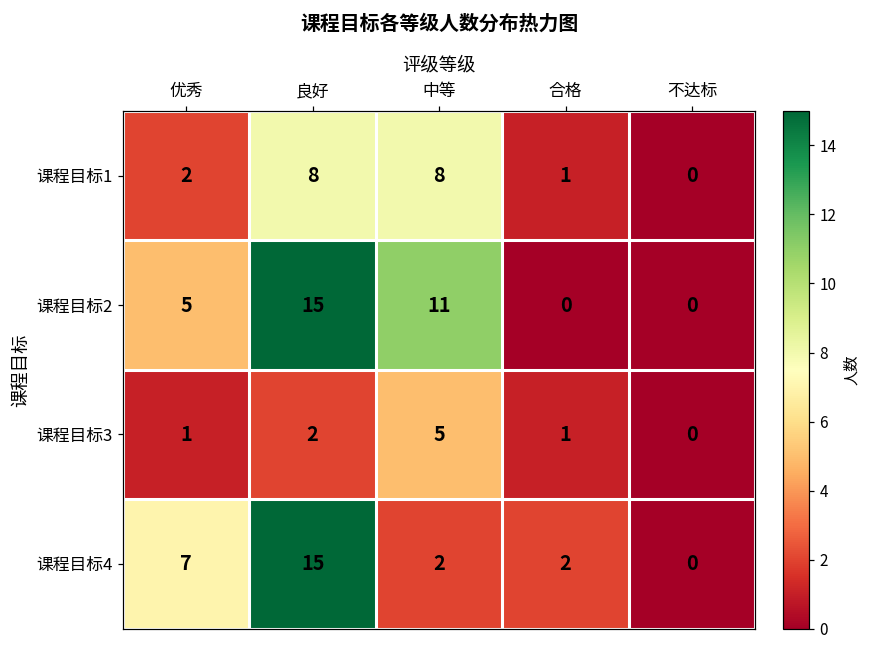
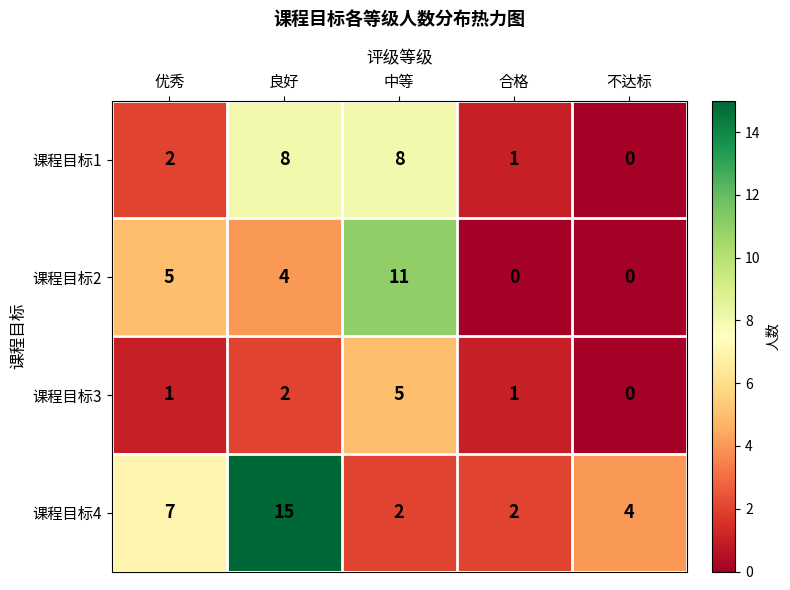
  {
    "课程目标1": {
      "优秀": 2,
      "良好": 8,
      "中等": 8,
      "合格": 1,
      "不达标": 0
    },
    "课程目标2": {
      "优秀": 5,
-     "良好": 15,
+     "良好": 4,
      "中等": 11,
      "合格": 0,
      "不达标": 0
    },
    "课程目标3": {
      "优秀": 1,
      "良好": 2,
      "中等": 5,
      "合格": 1,
      "不达标": 0
    },
    "课程目标4": {
      "优秀": 7,
      "良好": 15,
      "中等": 2,
      "合格": 2,
-     "不达标": 0
+     "不达标": 4
    }
  }
